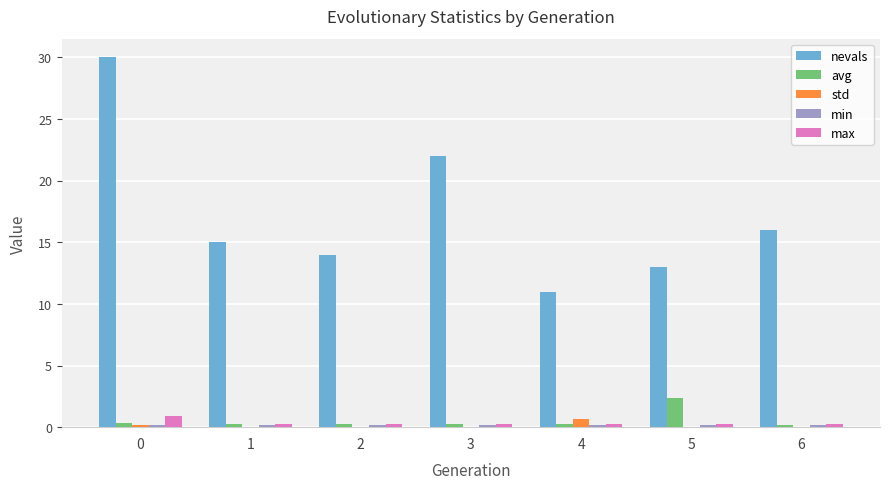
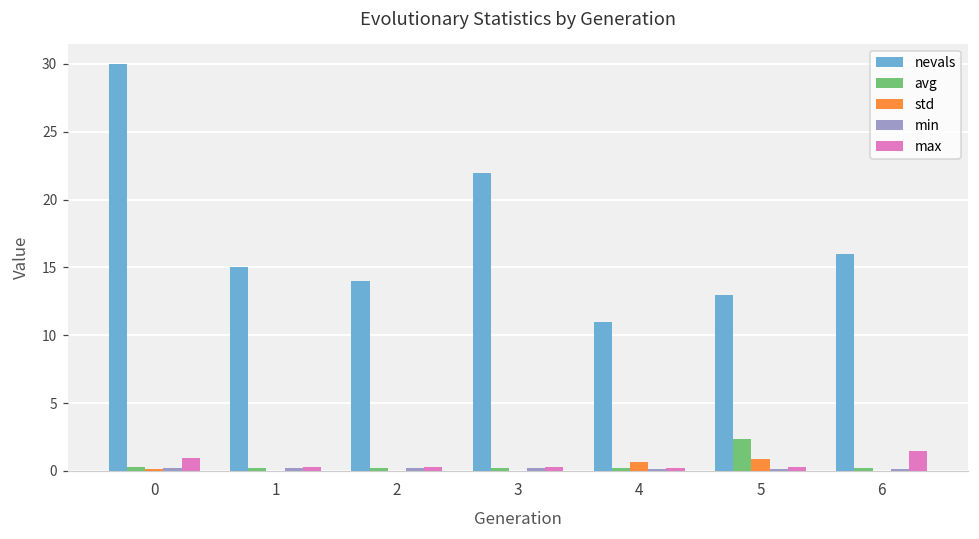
  {
    "avg": {
      "0": 0.3,
      "1": 0.2,
      "2": 0.2,
      "3": 0.2,
      "4": 0.2,
      "5": 2.4
    },
    "std": {
      "4": 0.7,
-     "5": 0.0
+     "5": 0.9
    },
    "max": {
      "0": 0.9,
      "1": 0.3,
      "2": 0.3,
      "3": 0.3,
      "4": 0.2,
      "5": 0.3,
-     "6": 0.3
+     "6": 1.4
    }
  }
